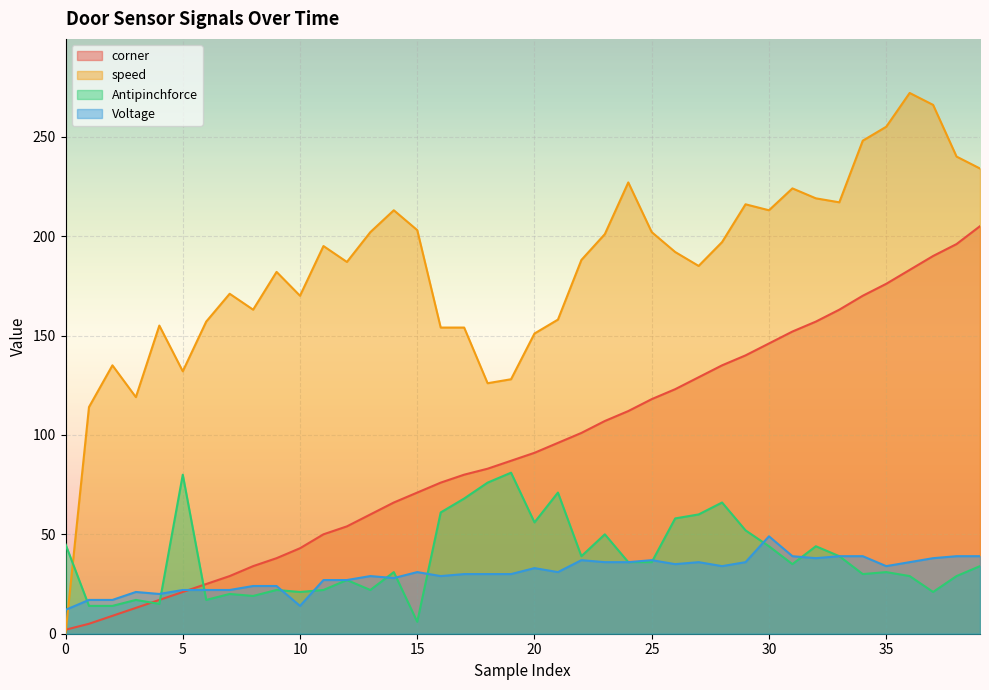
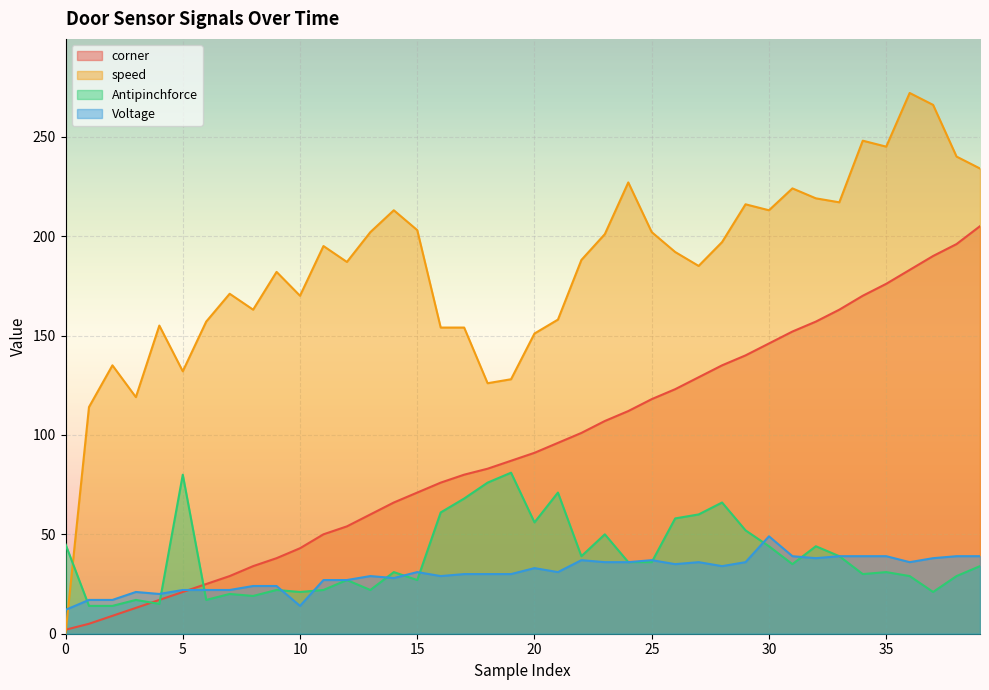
  {
    "corner": {
      "0": 2,
      "10": 43,
      "15": 71,
      "20": 91,
      "25": 118,
      "30": 146,
      "35": 176
    },
    "speed": {
      "0": 0,
      "5": 132,
      "10": 170,
      "15": 203,
      "20": 151,
      "25": 202,
      "30": 213,
-     "35": 255
+     "35": 245
    },
    "Antipinchforce": {
      "0": 45,
      "5": 80,
      "10": 21,
-     "15": 6,
+     "15": 27,
      "20": 56,
      "30": 44,
      "35": 31
    },
    "Voltage": {
      "0": 12,
      "10": 14,
      "15": 31,
      "20": 33,
      "30": 49,
-     "35": 34
+     "35": 39
    }
  }
